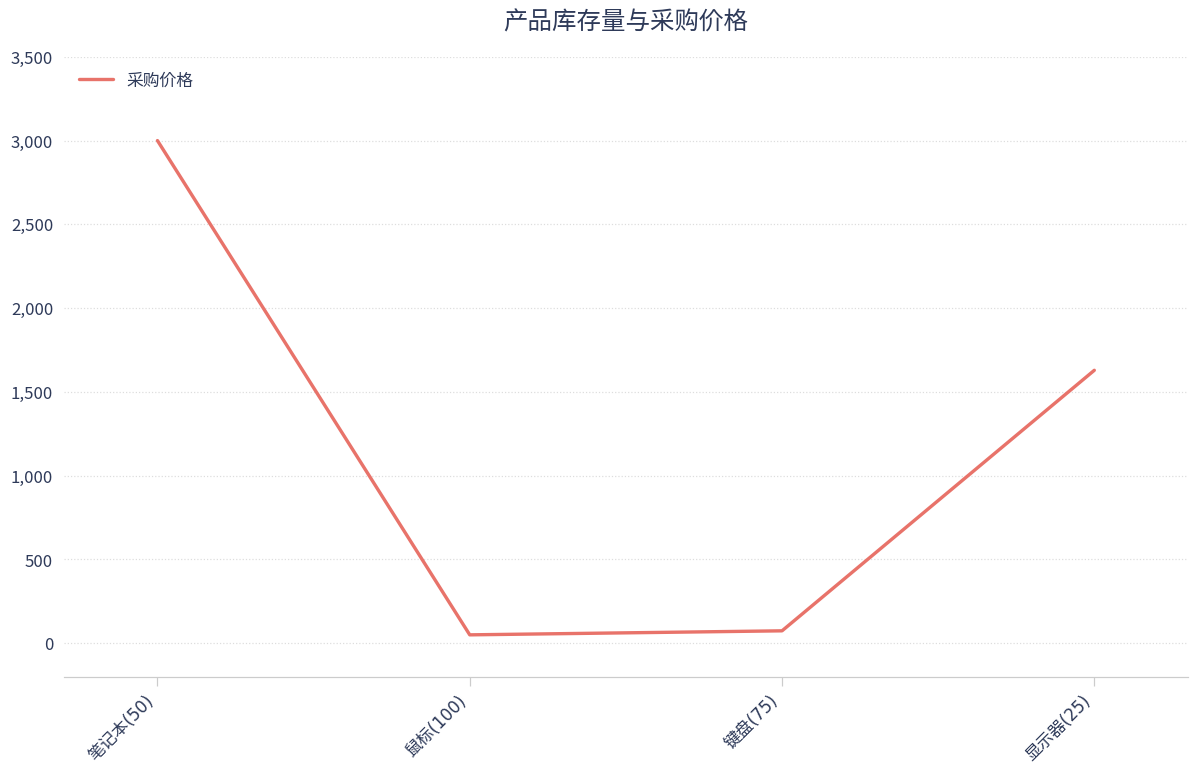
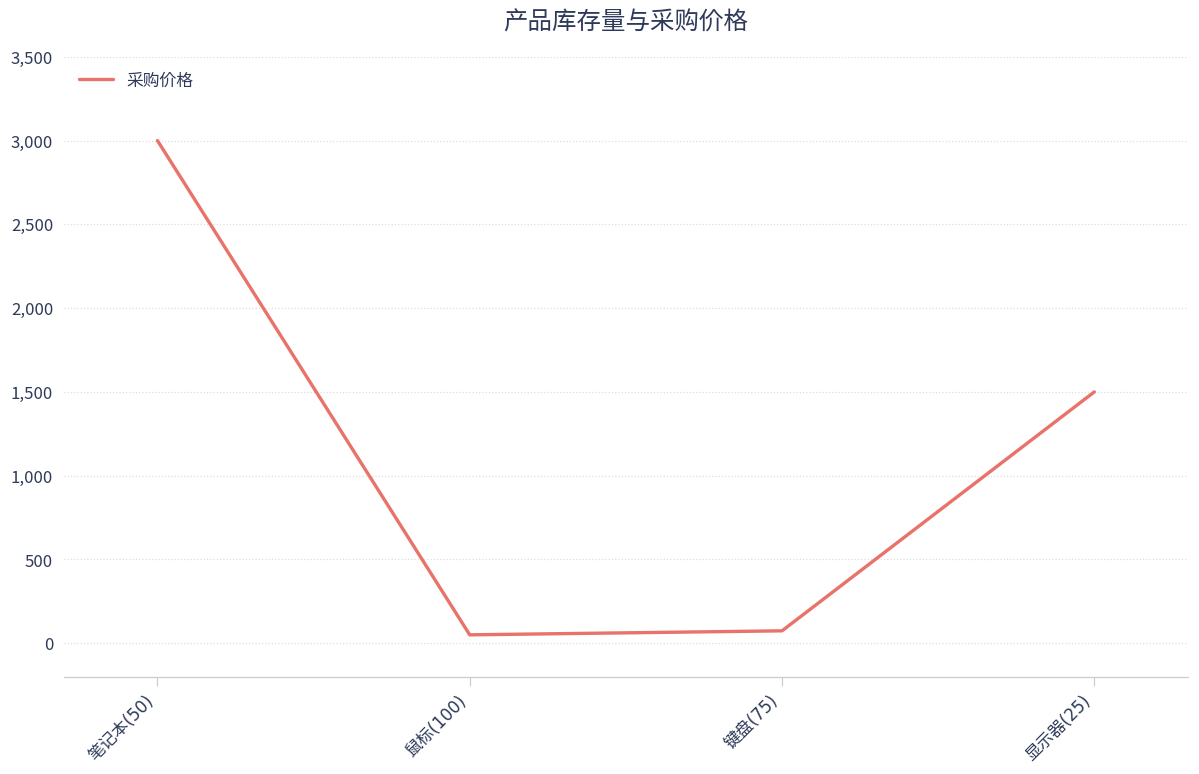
  {
    "笔记本(50)": "3,000",
    "鼠标(100)": "50",
    "键盘(75)": "70",
-   "显示器(25)": "1,630"
+   "显示器(25)": "1,500"
  }
